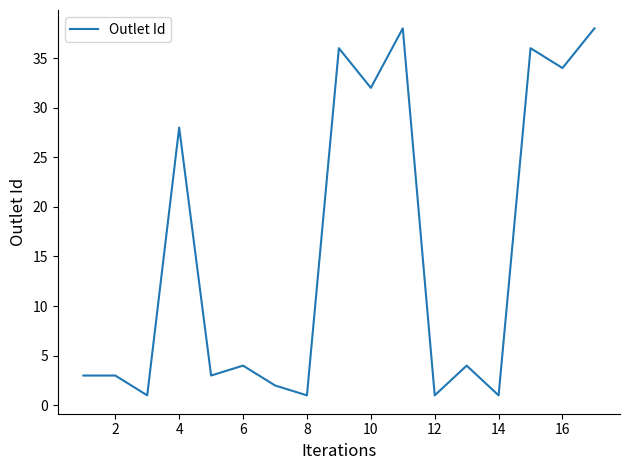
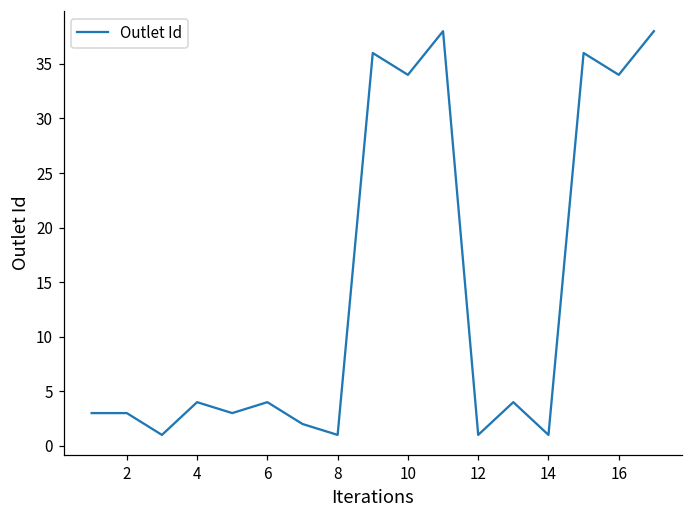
  {
    "2": 3,
-   "4": 28,
+   "4": 4,
    "6": 4,
    "8": 1,
-   "10": 32,
+   "10": 34,
    "12": 1,
    "14": 1,
    "16": 34
  }
